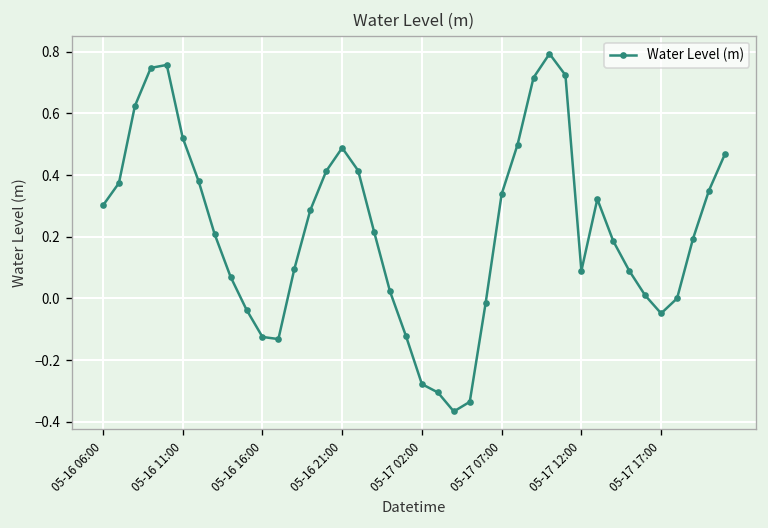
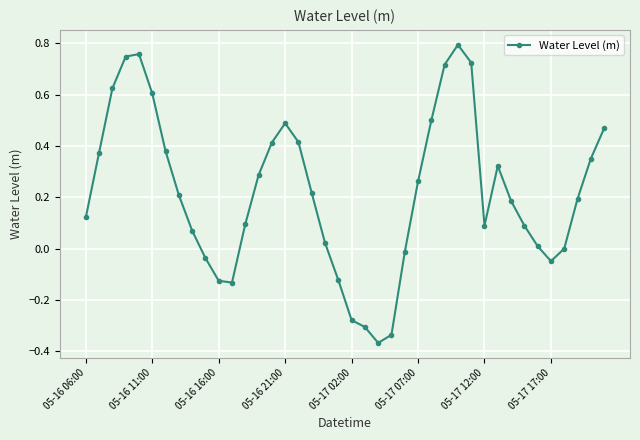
  {
-   "05-16 06:00": 0.30,
-   "05-16 11:00": 0.52,
+   "05-16 06:00": 0.12,
+   "05-16 11:00": 0.60,
    "05-16 16:00": -0.12,
    "05-16 21:00": 0.49,
    "05-17 02:00": -0.28,
-   "05-17 07:00": 0.34,
+   "05-17 07:00": 0.26,
    "05-17 12:00": 0.09,
    "05-17 17:00": -0.05
  }
